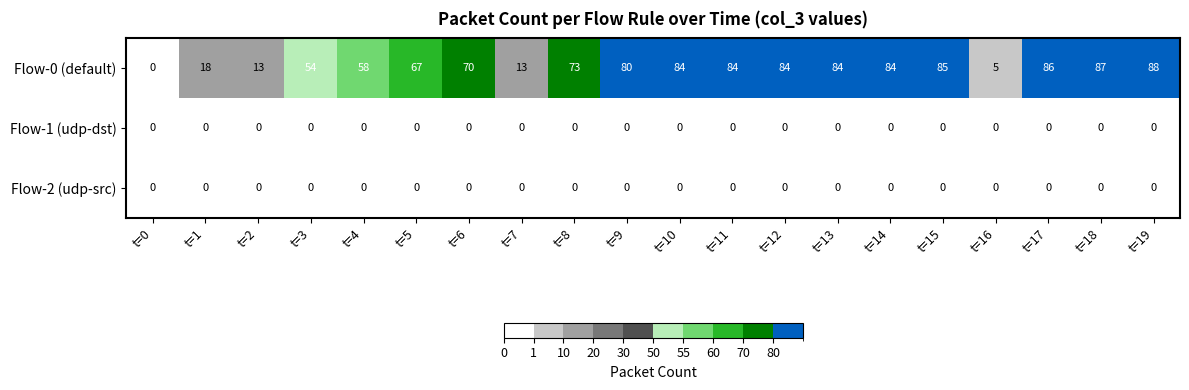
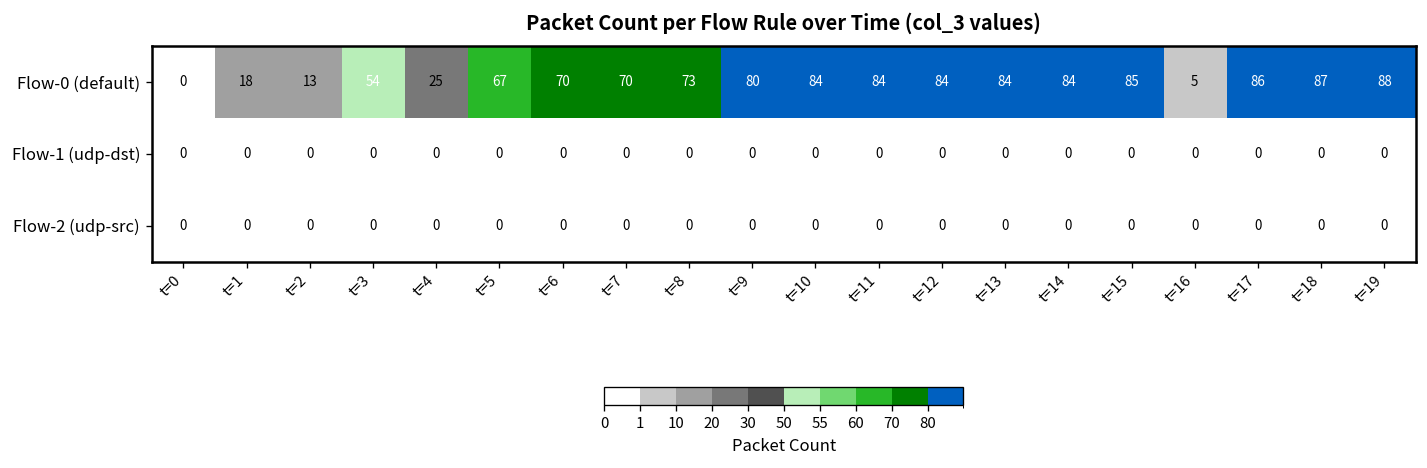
  {
    "Flow-0 (default)": {
      "t=0": 0,
      "t=1": 18,
      "t=2": 13,
      "t=3": 54,
-     "t=4": 58,
+     "t=4": 25,
      "t=5": 67,
      "t=6": 70,
-     "t=7": 13,
+     "t=7": 70,
      "t=8": 73,
      "t=9": 80,
      "t=10": 84,
      "t=11": 84,
      "t=12": 84,
      "t=13": 84,
      "t=14": 84,
      "t=15": 85,
      "t=16": 5,
      "t=17": 86,
      "t=18": 87,
      "t=19": 88
    },
    "Flow-1 (udp-dst)": {
      "t=0": 0,
      "t=1": 0,
      "t=2": 0,
      "t=3": 0,
      "t=4": 0,
      "t=5": 0,
      "t=6": 0,
      "t=7": 0,
      "t=8": 0,
      "t=9": 0,
      "t=10": 0,
      "t=11": 0,
      "t=12": 0,
      "t=13": 0,
      "t=14": 0,
      "t=15": 0,
      "t=16": 0,
      "t=17": 0,
      "t=18": 0,
      "t=19": 0
    },
    "Flow-2 (udp-src)": {
      "t=0": 0,
      "t=1": 0,
      "t=2": 0,
      "t=3": 0,
      "t=4": 0,
      "t=5": 0,
      "t=6": 0,
      "t=7": 0,
      "t=8": 0,
      "t=9": 0,
      "t=10": 0,
      "t=11": 0,
      "t=12": 0,
      "t=13": 0,
      "t=14": 0,
      "t=15": 0,
      "t=16": 0,
      "t=17": 0,
      "t=18": 0,
      "t=19": 0
    }
  }
